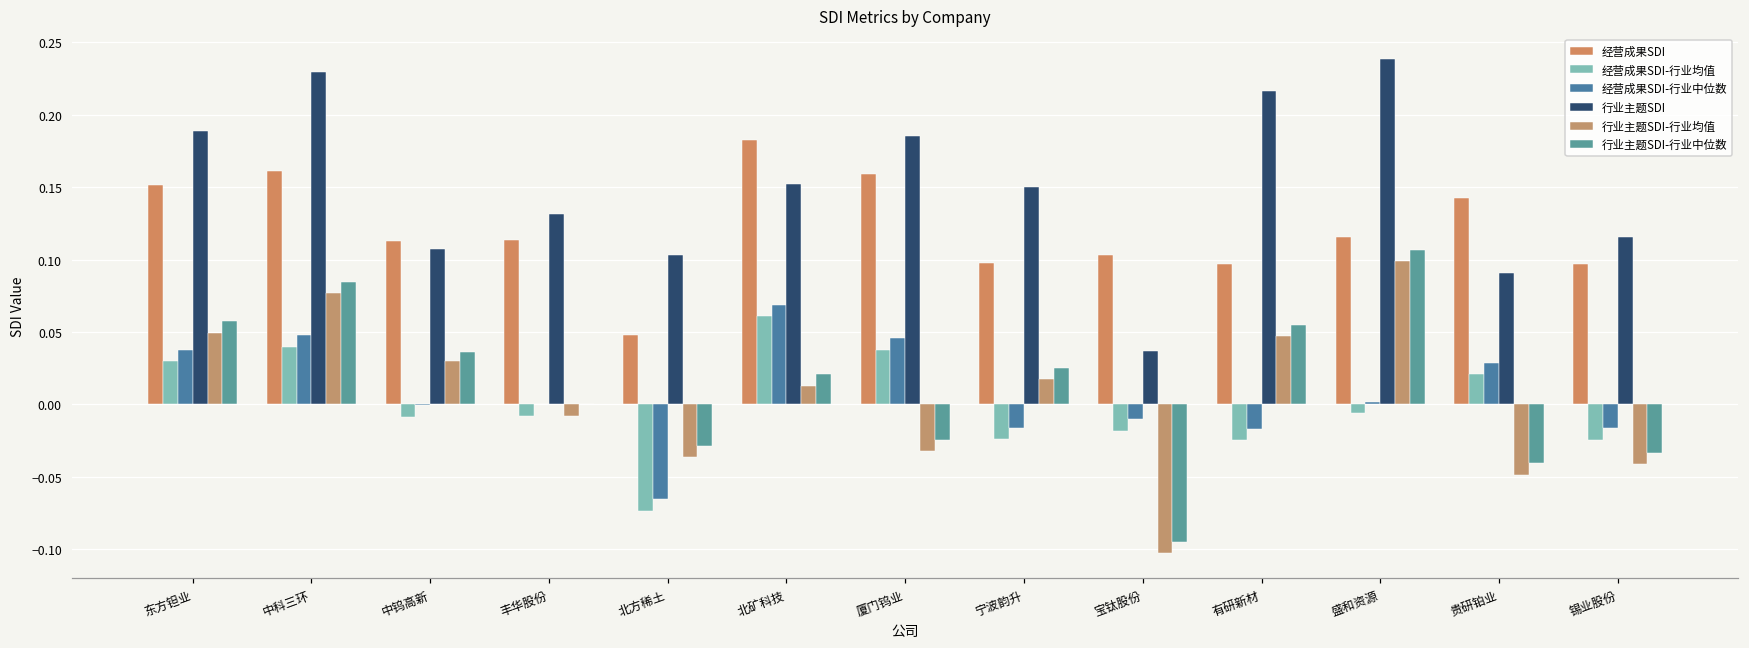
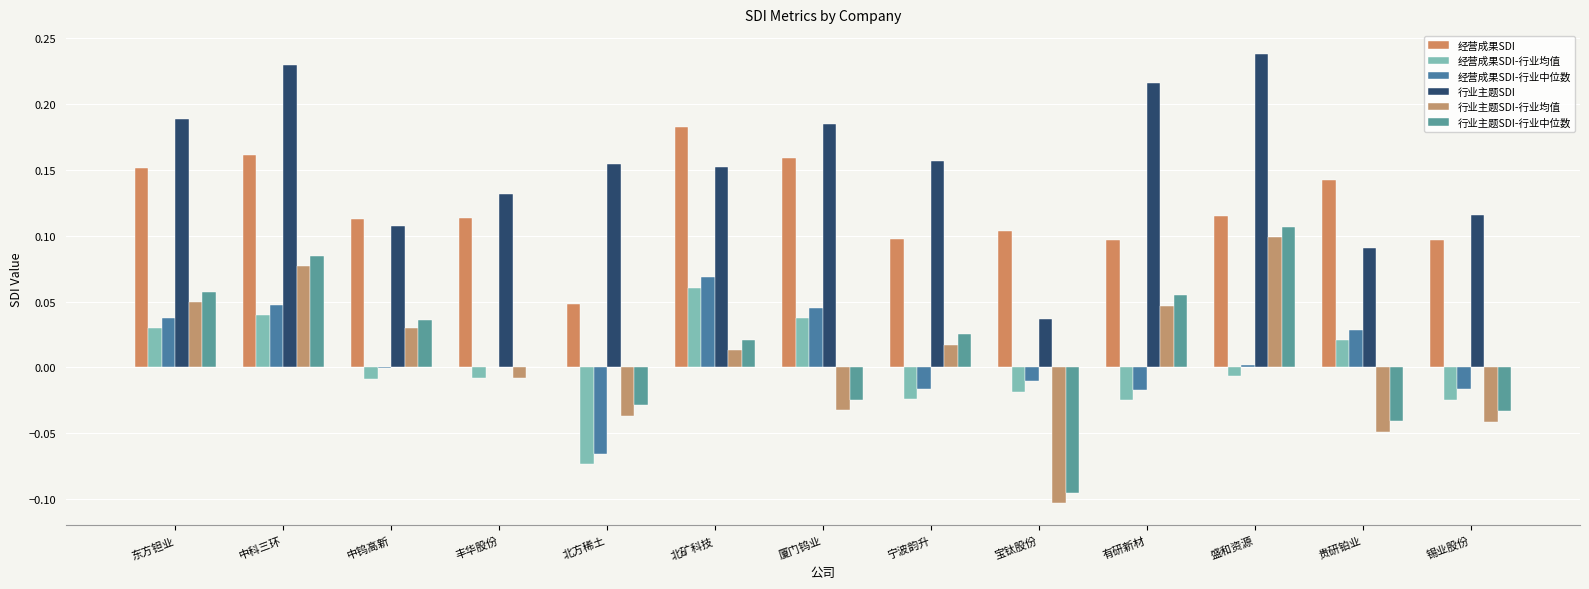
  {
    "行业主题SDI": {
      "东方钽业": 0.189,
      "中科三环": 0.230,
      "中钨高新": 0.107,
      "丰华股份": 0.132,
-     "北方稀土": 0.103,
+     "北方稀土": 0.155,
      "北矿科技": 0.152,
      "厦门钨业": 0.185,
-     "宁波韵升": 0.150,
+     "宁波韵升": 0.157,
      "宝钛股份": 0.037,
      "有研新材": 0.216,
      "盛和资源": 0.239,
      "贵研铂业": 0.091,
      "锡业股份": 0.116
    }
  }
